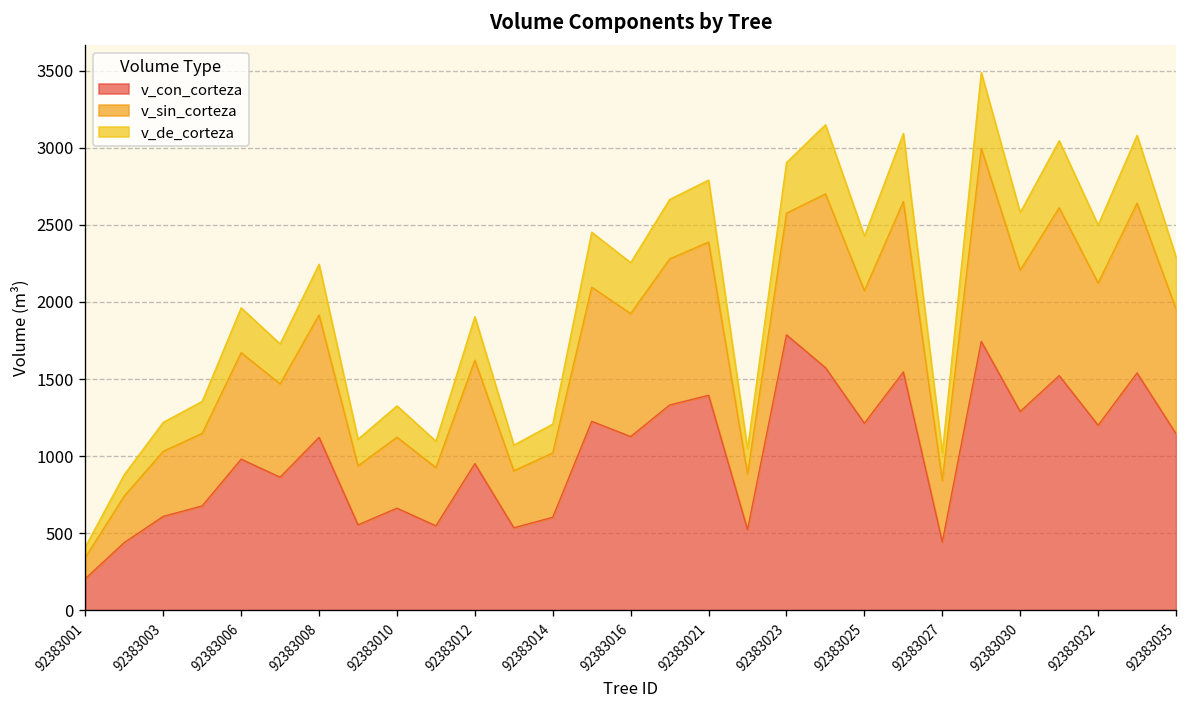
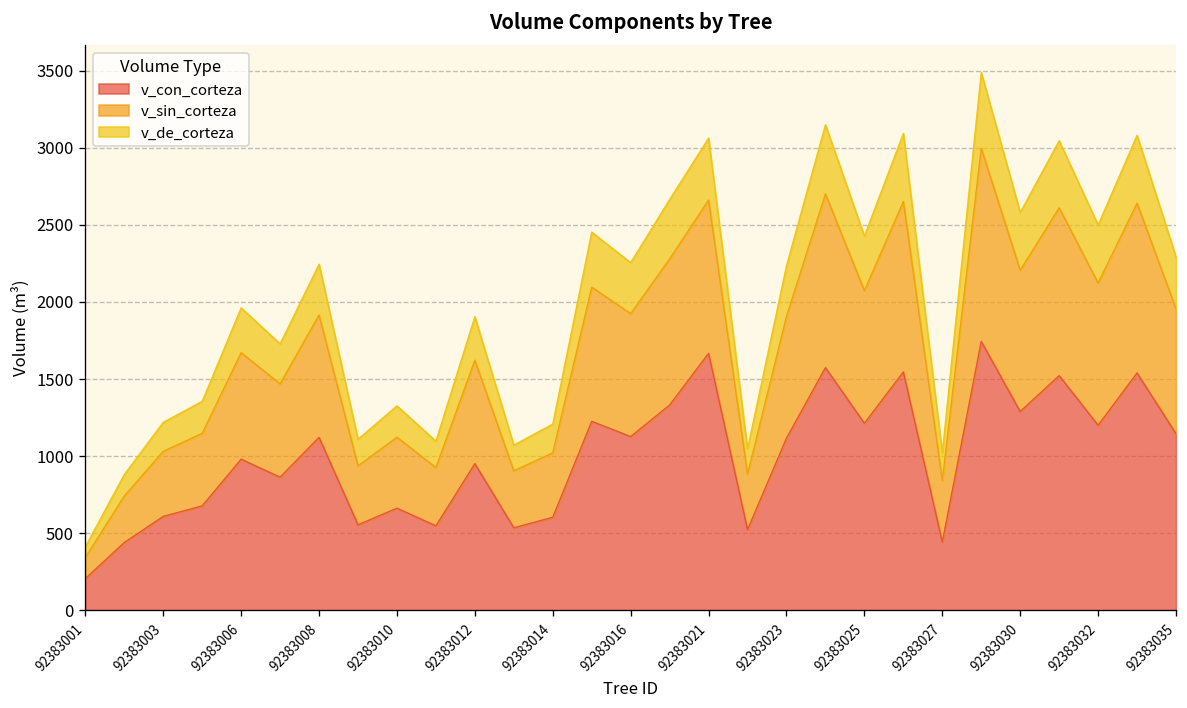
  {
    "v_con_corteza": {
      "92383001": 210,
      "92383003": 610,
      "92383006": 980,
      "92383008": 1120,
      "92383010": 660,
      "92383012": 950,
      "92383014": 600,
      "92383016": 1130,
-     "92383021": 1400,
-     "92383023": 1790,
+     "92383021": 1670,
+     "92383023": 1120,
      "92383025": 1210,
      "92383027": 440,
      "92383030": 1290,
      "92383032": 1200,
      "92383035": 1150
    }
  }
